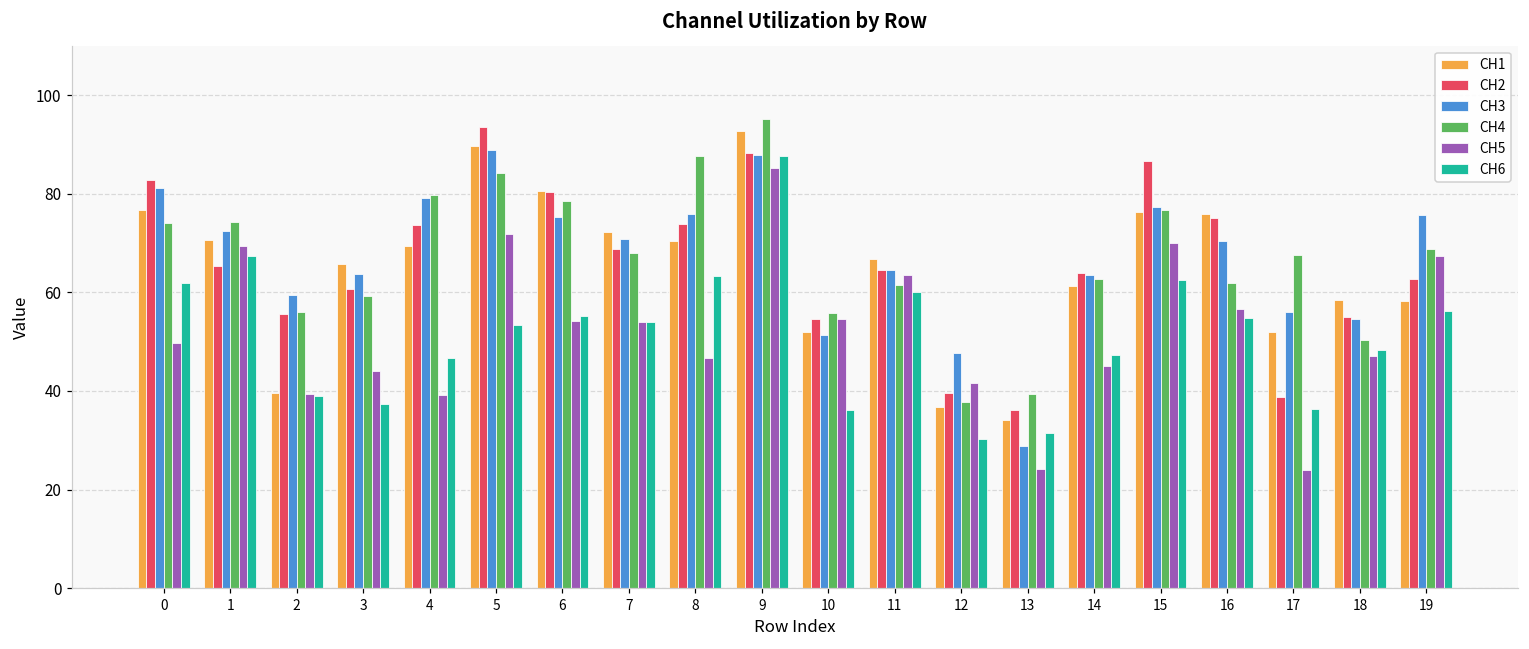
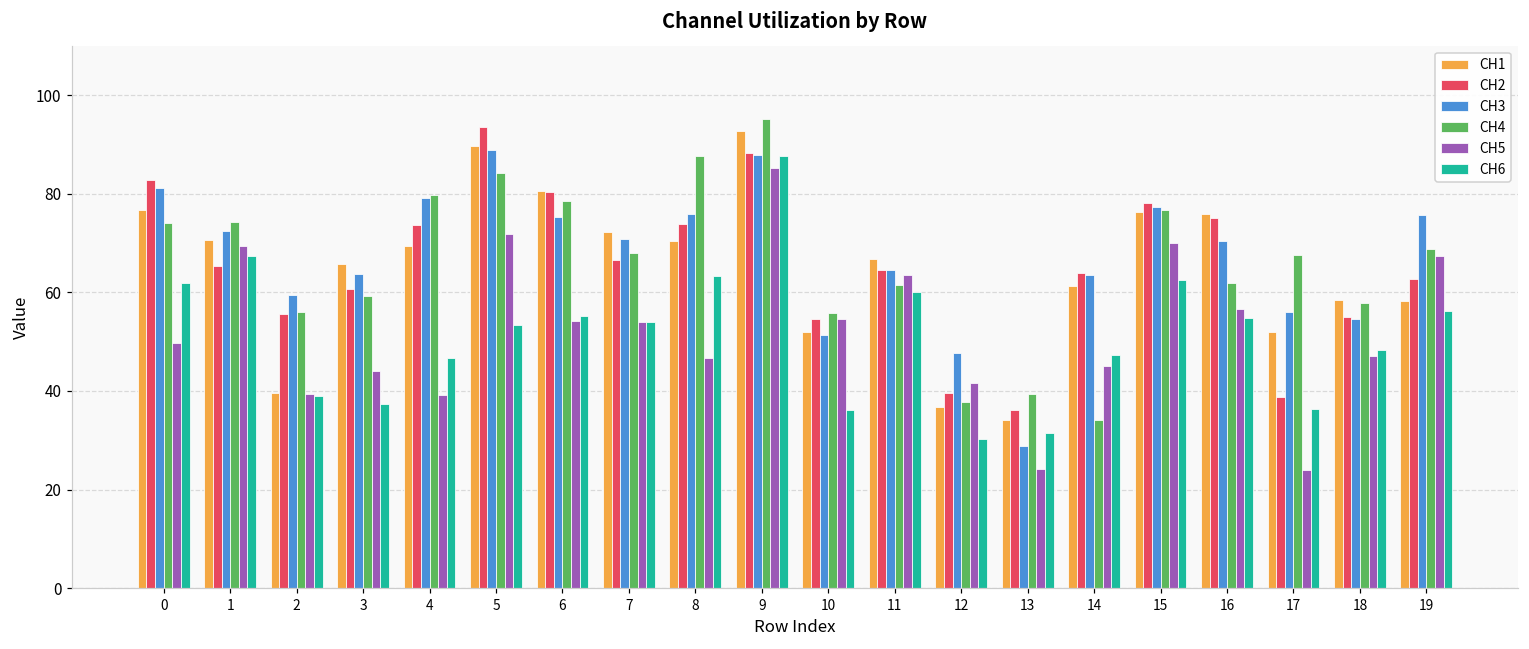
  {
    "CH1": {
      "0": 77,
      "1": 71,
      "2": 40,
      "3": 66,
      "4": 69,
      "5": 90,
      "6": 81,
      "7": 72,
      "8": 70,
      "9": 93,
      "10": 52,
      "11": 67,
      "12": 37,
      "13": 34,
      "14": 61,
      "15": 76,
      "16": 76,
      "17": 52,
      "18": 59,
      "19": 58
    },
    "CH2": {
      "0": 83,
      "1": 65,
      "2": 56,
      "3": 61,
      "4": 74,
      "5": 94,
      "6": 80,
-     "7": 69,
+     "7": 66,
      "8": 74,
      "9": 88,
      "10": 55,
      "11": 65,
      "12": 40,
      "13": 36,
      "14": 64,
-     "15": 87,
+     "15": 78,
      "16": 75,
      "17": 39,
      "18": 55,
      "19": 63
    },
    "CH3": {
      "0": 81,
      "1": 72,
      "2": 60,
      "3": 64,
      "4": 79,
      "5": 89,
      "6": 75,
      "7": 71,
      "8": 76,
      "9": 88,
      "10": 51,
      "11": 65,
      "12": 48,
      "13": 29,
      "14": 64,
      "15": 77,
      "16": 71,
      "17": 56,
      "18": 55,
      "19": 76
    },
    "CH4": {
      "0": 74,
      "1": 74,
      "2": 56,
      "3": 59,
      "4": 80,
      "5": 84,
      "6": 78,
      "7": 68,
      "8": 88,
      "9": 95,
      "10": 56,
      "11": 61,
      "12": 38,
      "13": 39,
-     "14": 63,
+     "14": 34,
      "15": 77,
      "16": 62,
      "17": 68,
-     "18": 50,
+     "18": 58,
      "19": 69
    },
    "CH5": {
      "0": 50,
      "1": 69,
      "2": 39,
      "3": 44,
      "4": 39,
      "5": 72,
      "6": 54,
      "7": 54,
      "8": 47,
      "9": 85,
      "10": 55,
      "11": 64,
      "12": 42,
      "13": 24,
      "14": 45,
      "15": 70,
      "16": 57,
      "17": 24,
      "18": 47,
      "19": 67
    },
    "CH6": {
      "0": 62,
      "1": 67,
      "2": 39,
      "3": 37,
      "4": 47,
      "5": 53,
      "6": 55,
      "7": 54,
      "8": 63,
      "9": 88,
      "10": 36,
      "11": 60,
      "12": 30,
      "13": 31,
      "14": 47,
      "15": 63,
      "16": 55,
      "17": 36,
      "18": 48,
      "19": 56
    }
  }
